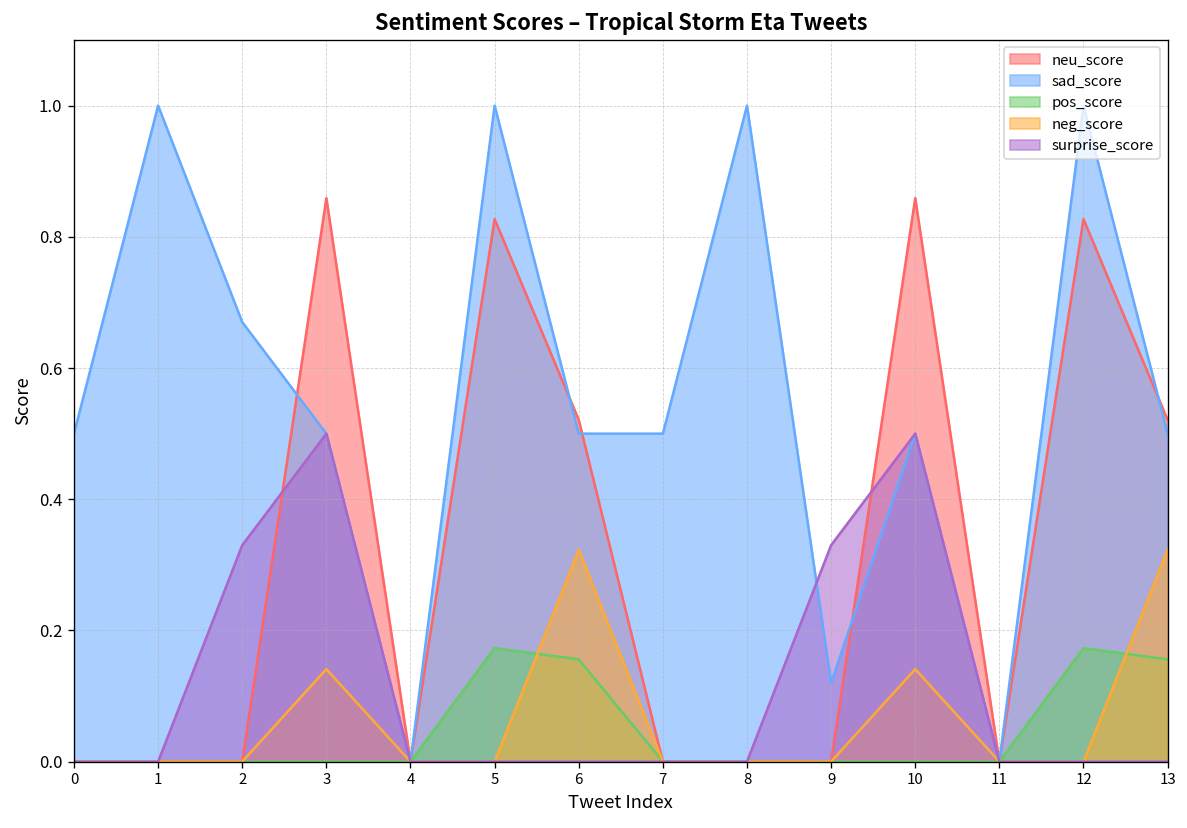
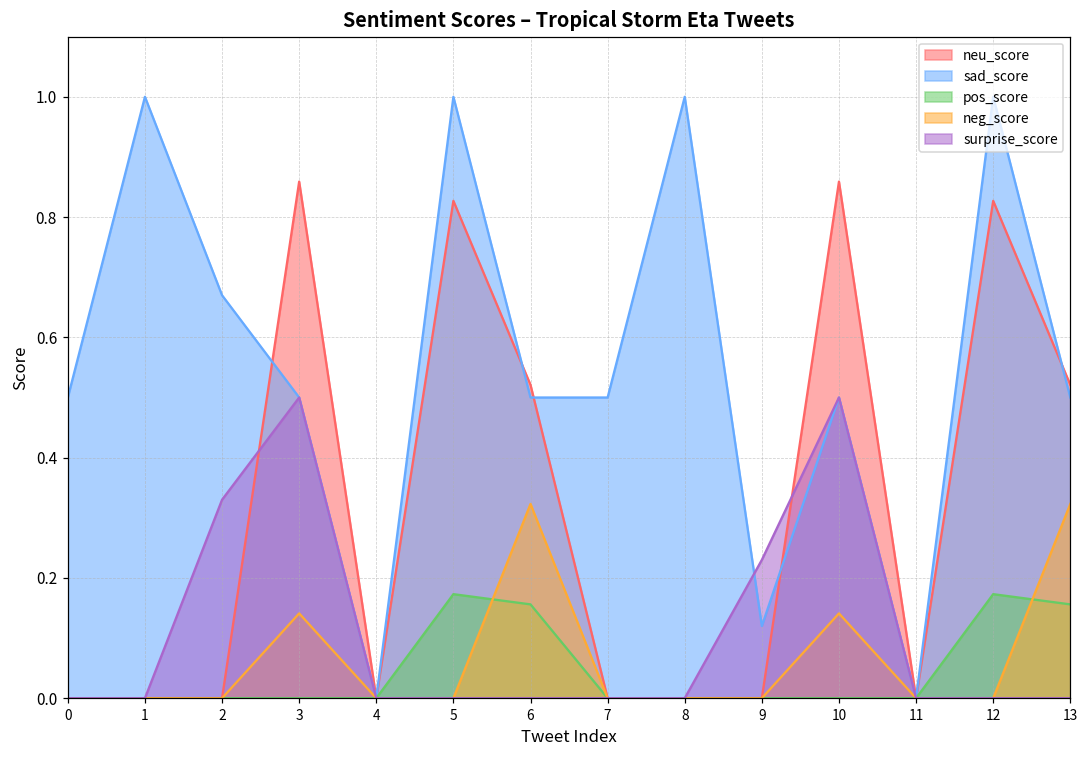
  {
    "neu_score": {
      "3": 0.86,
      "5": 0.83,
      "6": 0.52,
      "10": 0.86,
      "12": 0.83,
      "13": 0.52
    },
    "sad_score": {
      "0": 0.50,
      "1": 1.00,
      "2": 0.67,
      "5": 1.00,
      "6": 0.50,
      "7": 0.50,
      "8": 1.00,
      "9": 0.12,
      "13": 0.50
    },
    "pos_score": {
      "3": 0.00,
      "5": 0.17,
      "6": 0.16,
      "10": 0.00,
      "12": 0.17,
      "13": 0.16
    },
    "neg_score": {
      "3": 0.14,
      "6": 0.32,
      "10": 0.14,
      "13": 0.32
    },
    "surprise_score": {
      "2": 0.33,
      "6": 0.00,
-     "9": 0.33,
+     "9": 0.23,
      "13": 0.00
    }
  }
